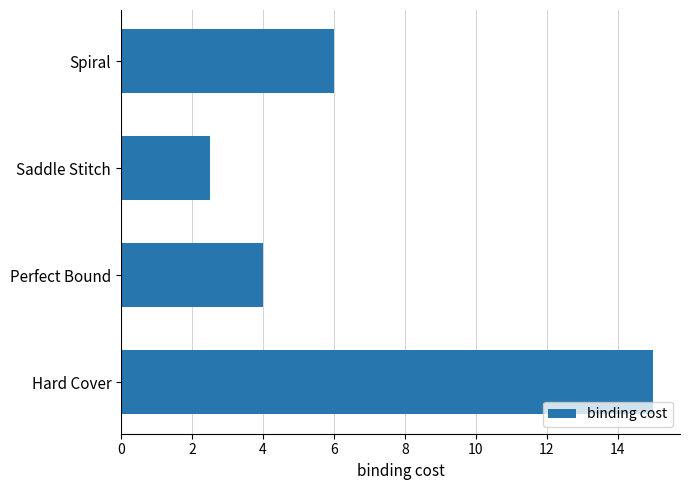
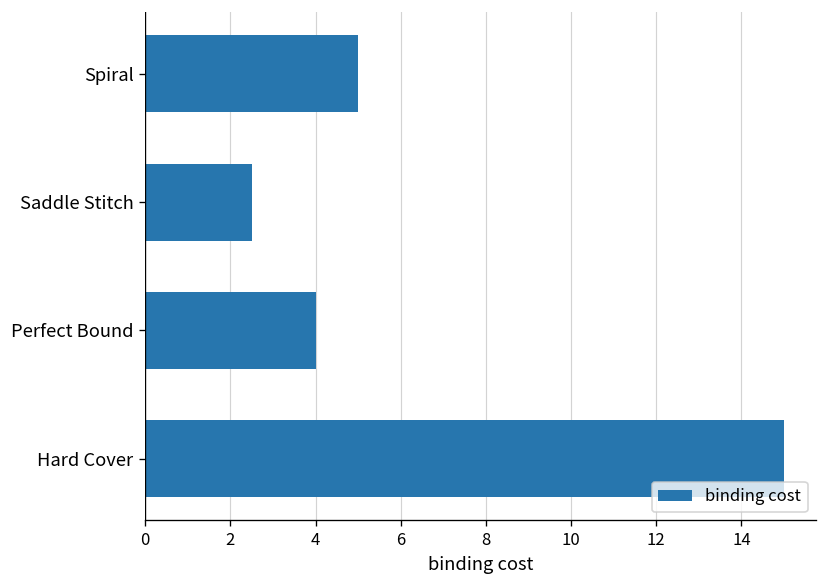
  {
-   "Spiral": 6,
+   "Spiral": 5,
    "Saddle Stitch": 2.5,
    "Perfect Bound": 4,
    "Hard Cover": 15
  }
